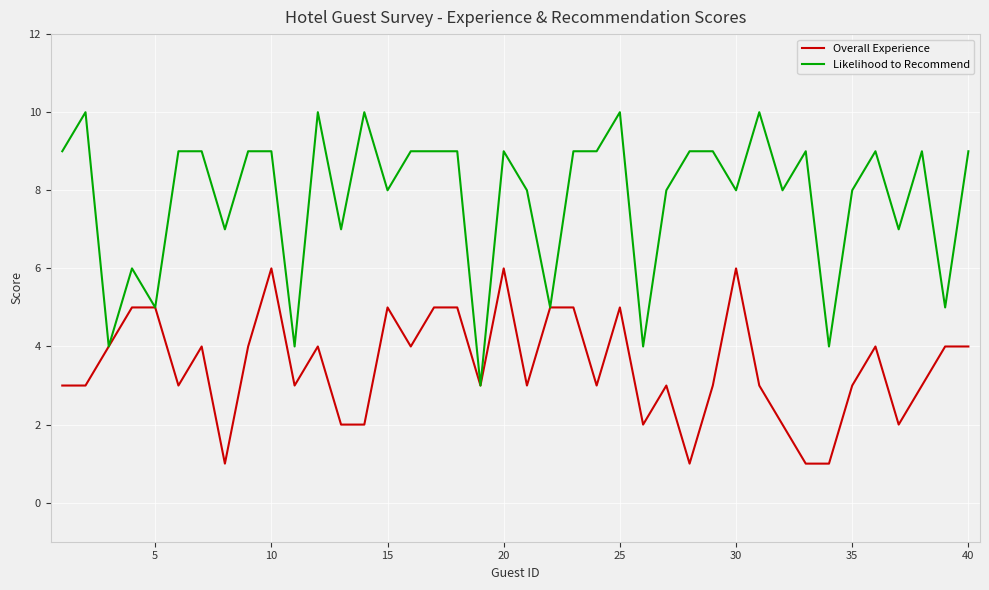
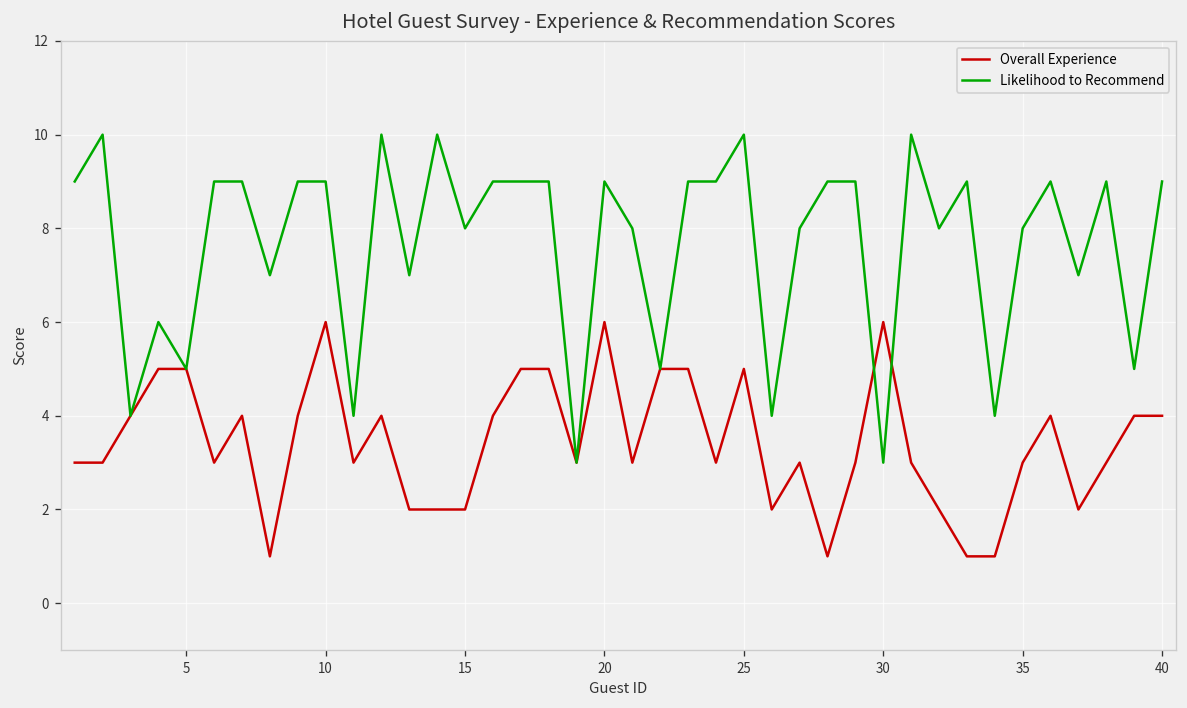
  {
    "Overall Experience": {
      "10": 6,
-     "15": 5,
+     "15": 2,
      "20": 6,
      "25": 5,
      "30": 6,
      "35": 3,
      "40": 4
    },
    "Likelihood to Recommend": {
      "10": 9,
      "15": 8,
      "20": 9,
      "25": 10,
-     "30": 8,
+     "30": 3,
      "35": 8,
      "40": 9
    }
  }
